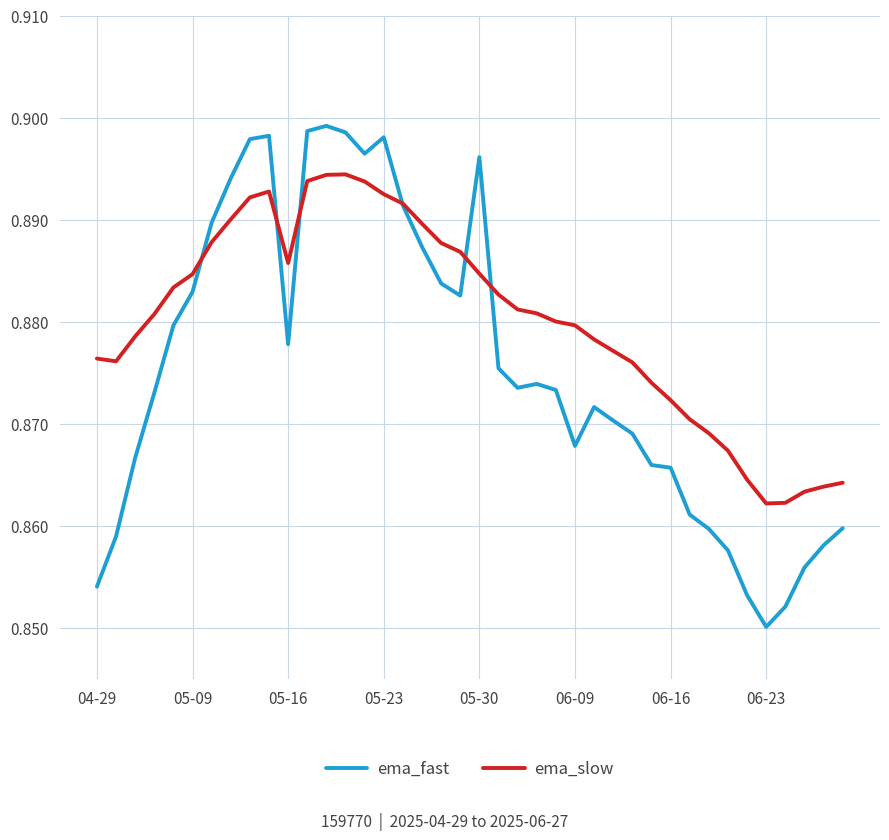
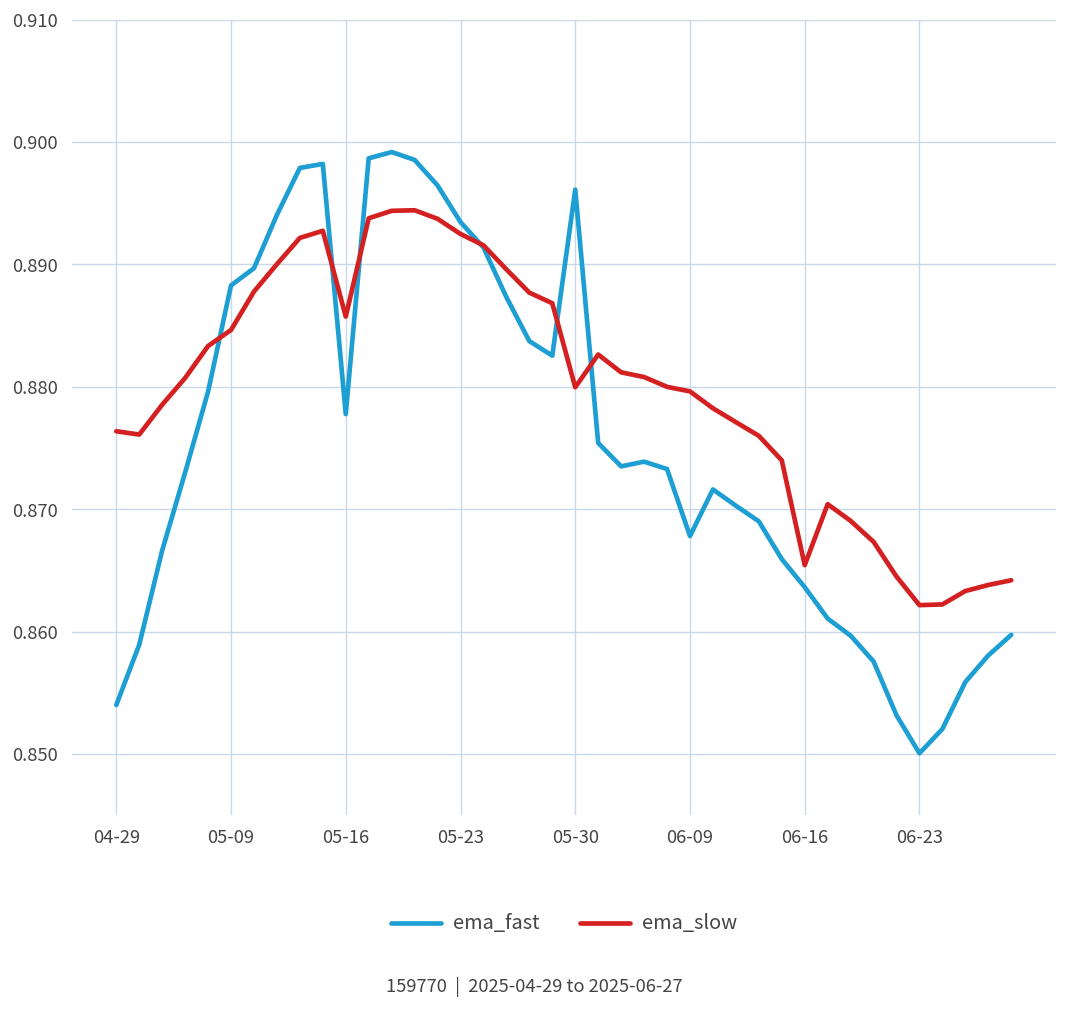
  {
    "ema_fast": {
      "04-29": 0.8540,
-     "05-09": 0.8829,
+     "05-09": 0.8883,
      "05-16": 0.8778,
-     "05-23": 0.8981,
+     "05-23": 0.8935,
      "05-30": 0.8961,
      "06-09": 0.8678,
-     "06-16": 0.8657,
+     "06-16": 0.8636,
      "06-23": 0.8501
    },
    "ema_slow": {
      "04-29": 0.8764,
      "05-09": 0.8847,
      "05-16": 0.8857,
      "05-23": 0.8925,
-     "05-30": 0.8847,
+     "05-30": 0.8800,
      "06-09": 0.8796,
-     "06-16": 0.8723,
+     "06-16": 0.8654,
      "06-23": 0.8622
    }
  }
